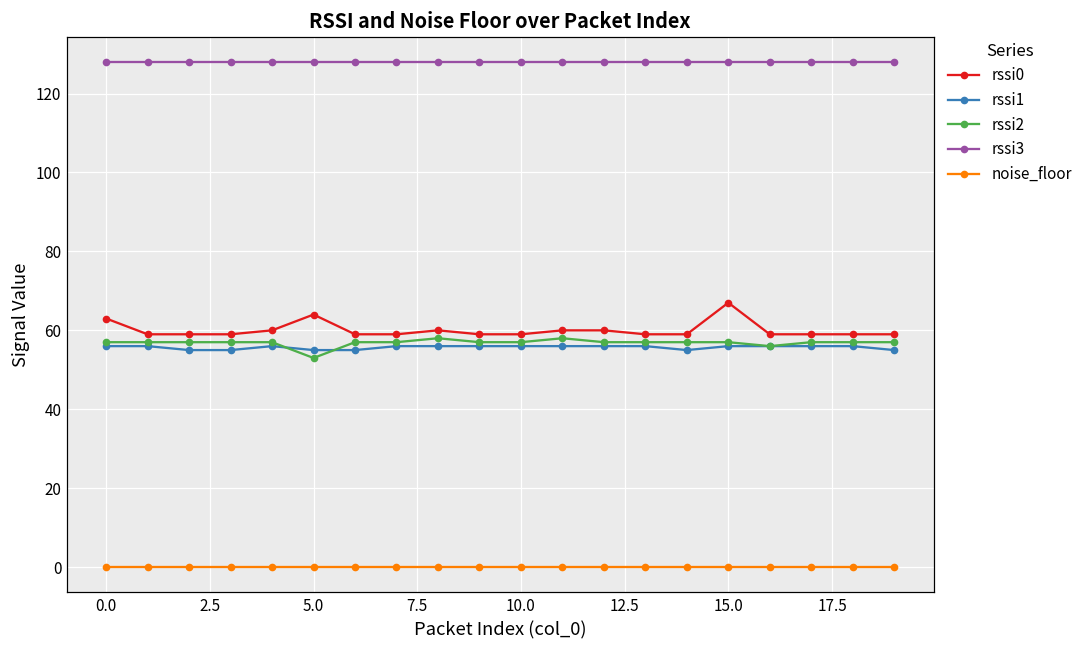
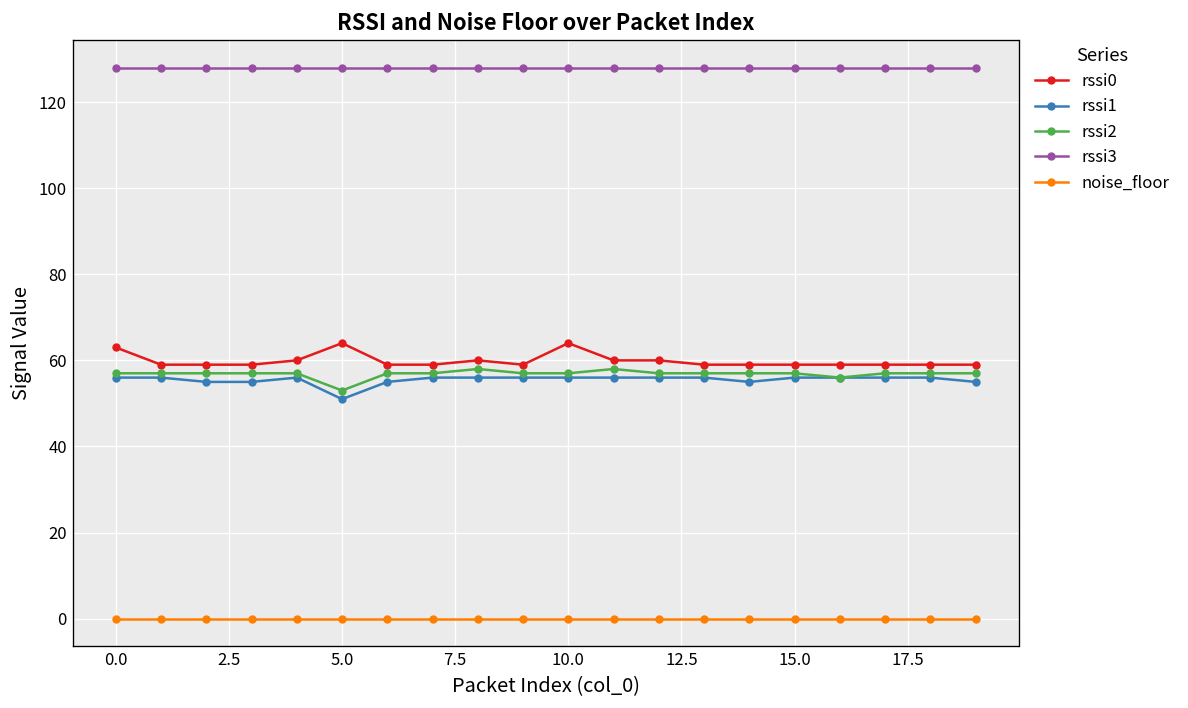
  {
    "rssi0": {
      "0.0": 63,
      "5.0": 64,
-     "10.0": 59,
-     "15.0": 67
+     "10.0": 64,
+     "15.0": 59
    },
    "rssi1": {
      "0.0": 56,
-     "5.0": 55,
+     "5.0": 51,
      "10.0": 56,
      "15.0": 56
    },
    "rssi2": {
      "0.0": 57,
      "5.0": 53,
      "10.0": 57,
      "15.0": 57
    },
    "rssi3": {
      "0.0": 128,
      "5.0": 128,
      "10.0": 128,
      "15.0": 128
    },
    "noise_floor": {
      "0.0": 0,
      "5.0": 0,
      "10.0": 0,
      "15.0": 0
    }
  }
